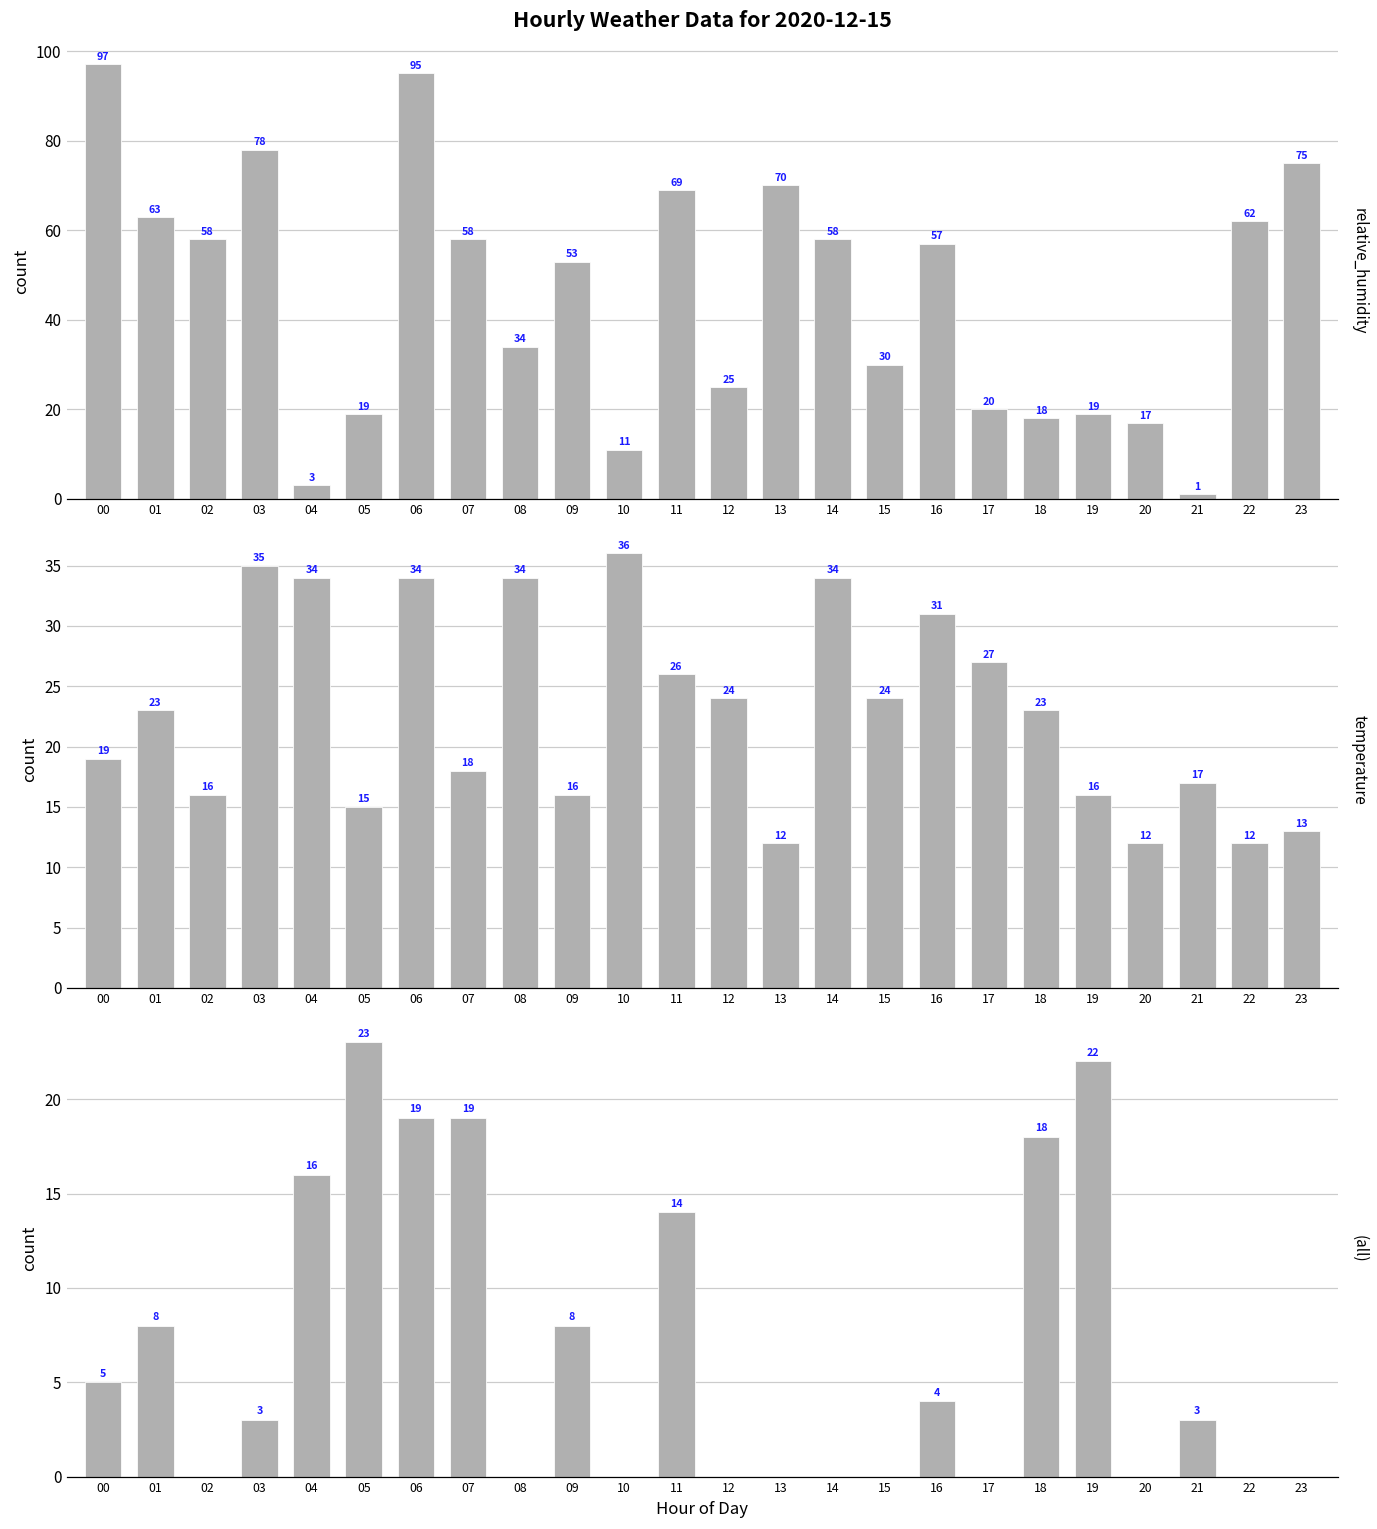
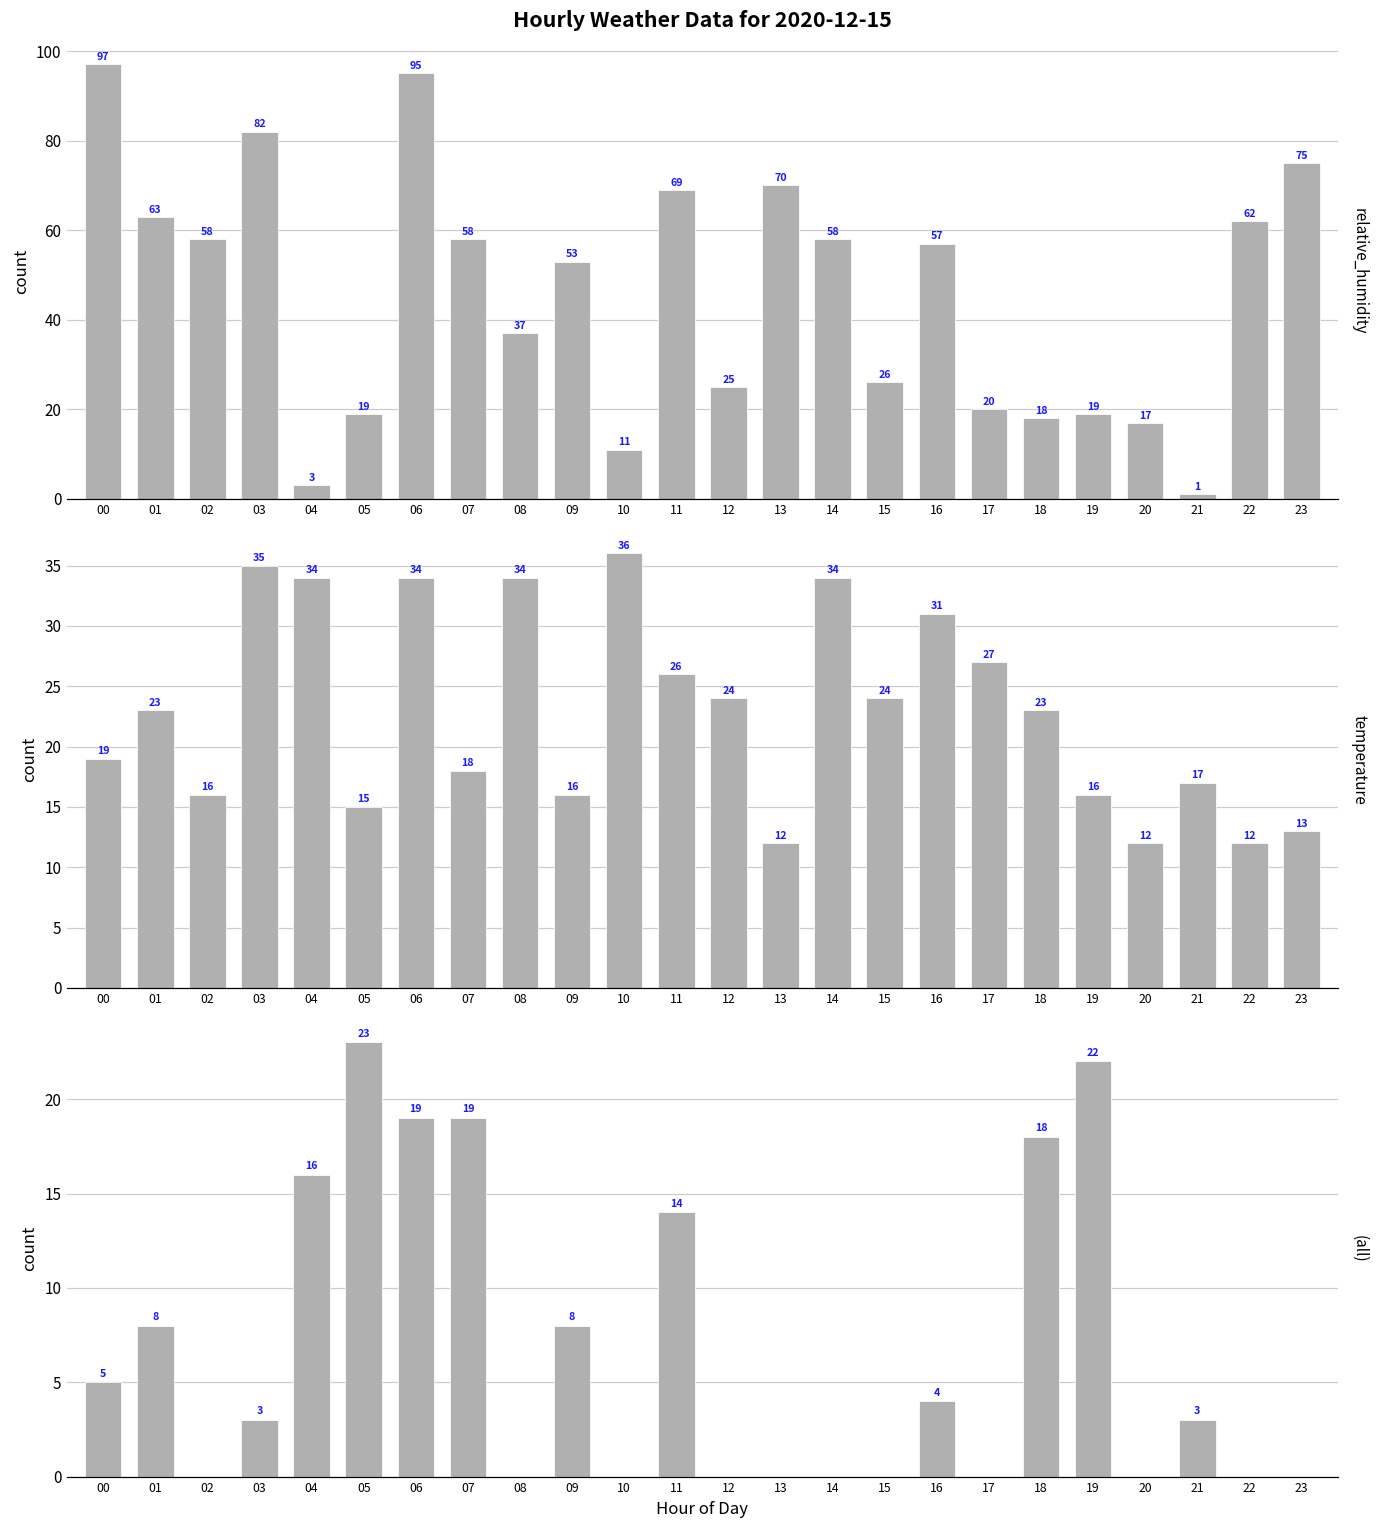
  {
    "Hourly Weather Data for 2020-12-15": {
      "00": 97,
      "01": 63,
      "02": 58,
-     "03": 78,
+     "03": 82,
      "04": 3,
      "05": 19,
      "06": 95,
      "07": 58,
-     "08": 34,
+     "08": 37,
      "09": 53,
      "10": 11,
      "11": 69,
      "12": 25,
      "13": 70,
      "14": 58,
-     "15": 30,
+     "15": 26,
      "16": 57,
      "17": 20,
      "18": 18,
      "19": 19,
      "20": 17,
      "21": 1,
      "22": 62,
      "23": 75
    }
  }
